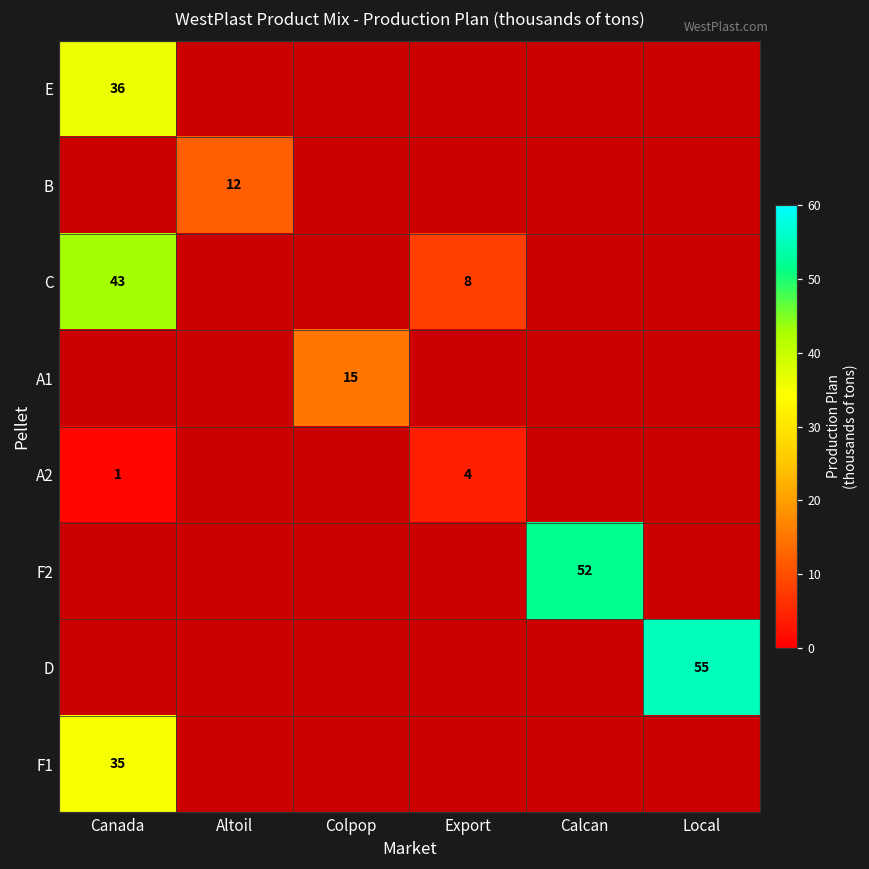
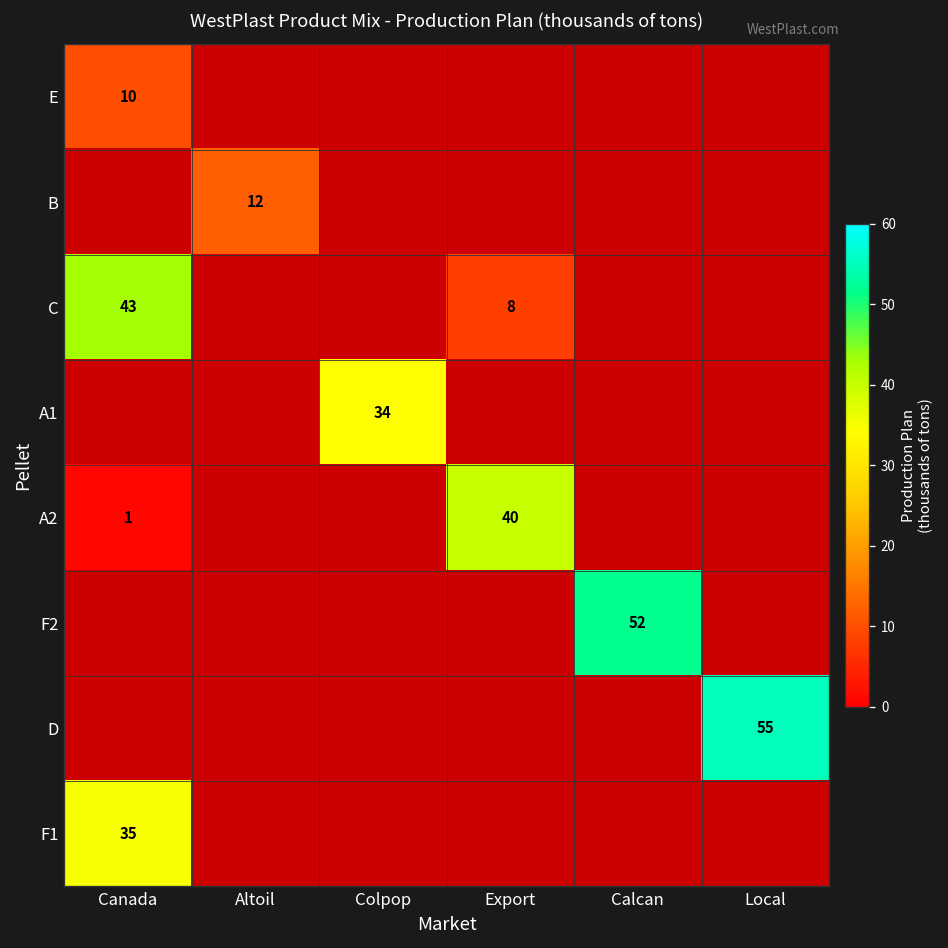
  {
    "E": {
-     "Canada": 36
+     "Canada": 10
    },
    "B": {
      "Altoil": 12
    },
    "C": {
      "Canada": 43,
      "Export": 8
    },
    "A1": {
-     "Colpop": 15
+     "Colpop": 34
    },
    "A2": {
      "Canada": 1,
-     "Export": 4
+     "Export": 40
    },
    "F2": {
      "Calcan": 52
    },
    "D": {
      "Local": 55
    },
    "F1": {
      "Canada": 35
    }
  }
